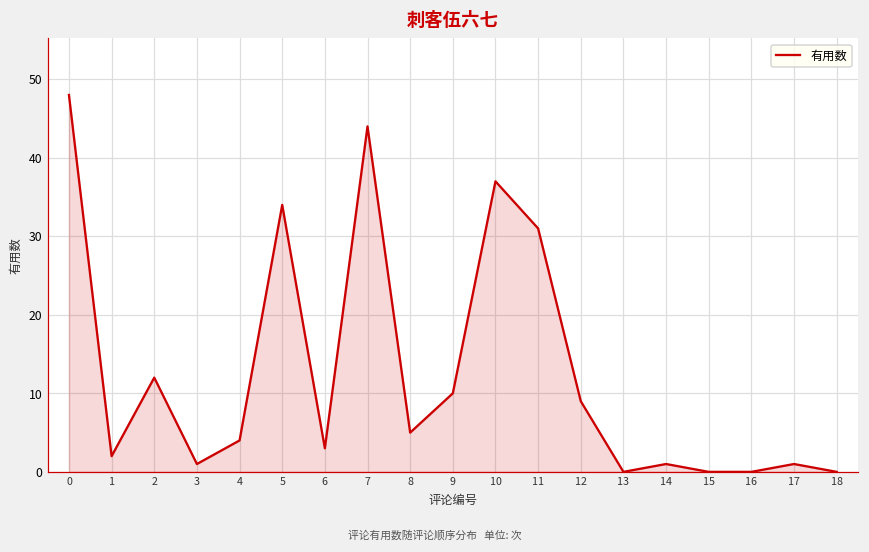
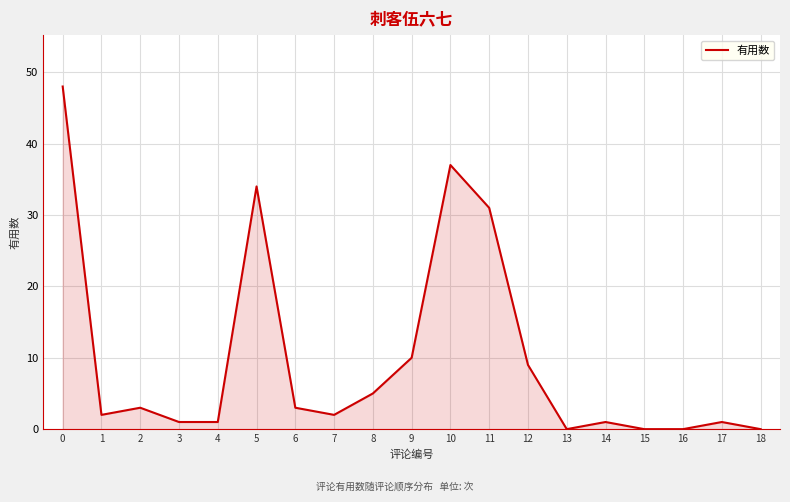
  {
    "0": 48,
    "1": 2,
-   "2": 12,
+   "2": 3,
    "3": 1,
-   "4": 4,
+   "4": 1,
    "5": 34,
    "6": 3,
-   "7": 44,
+   "7": 2,
    "8": 5,
    "9": 10,
    "10": 37,
    "11": 31,
    "12": 9,
    "13": 0,
    "14": 1,
    "15": 0,
    "16": 0,
    "17": 1,
    "18": 0
  }
